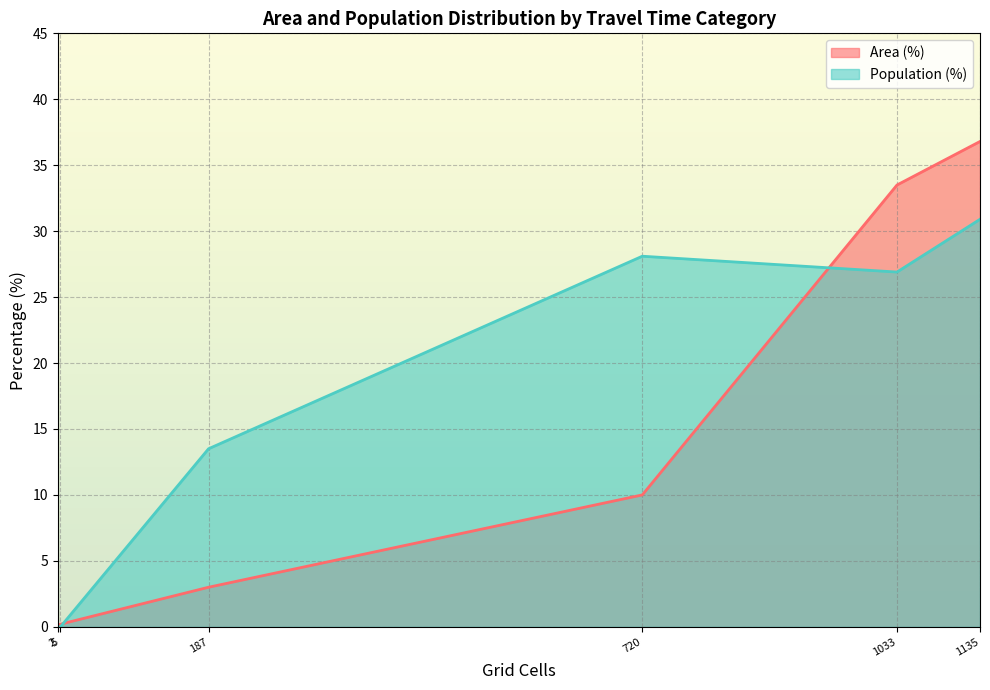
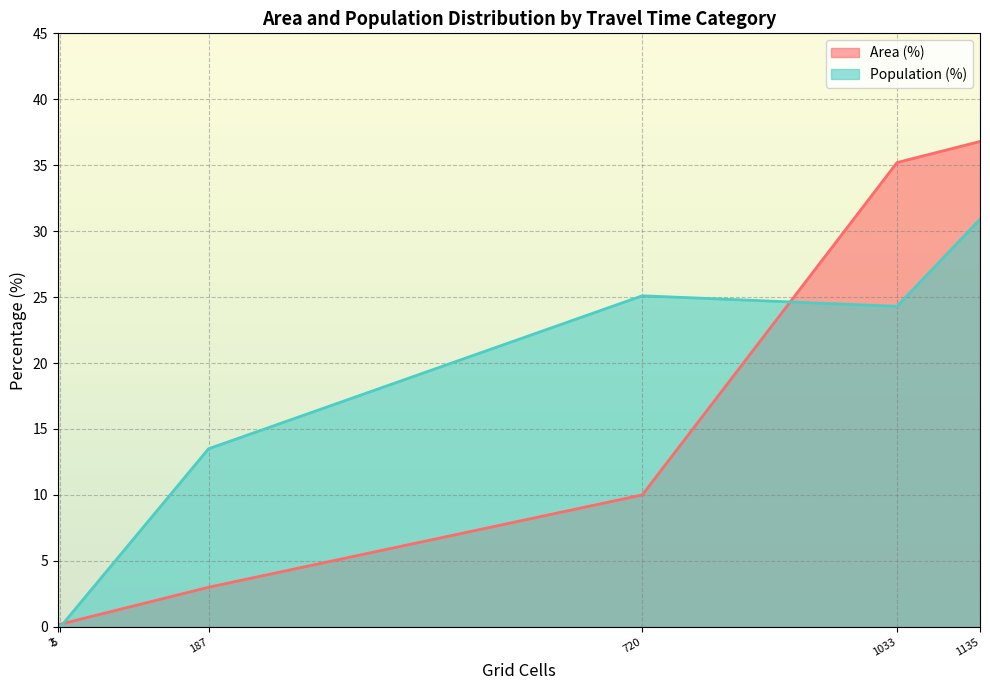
  {
    "Area (%)": {
      "5": 0.2,
      "187": 3.0,
      "720": 10.0,
-     "1033": 33.5,
+     "1033": 35.2,
      "1135": 36.8
    },
    "Population (%)": {
      "5": 0.0,
      "187": 13.5,
-     "720": 28.1,
-     "1033": 26.9,
+     "720": 25.1,
+     "1033": 24.3,
      "1135": 30.9
    }
  }
